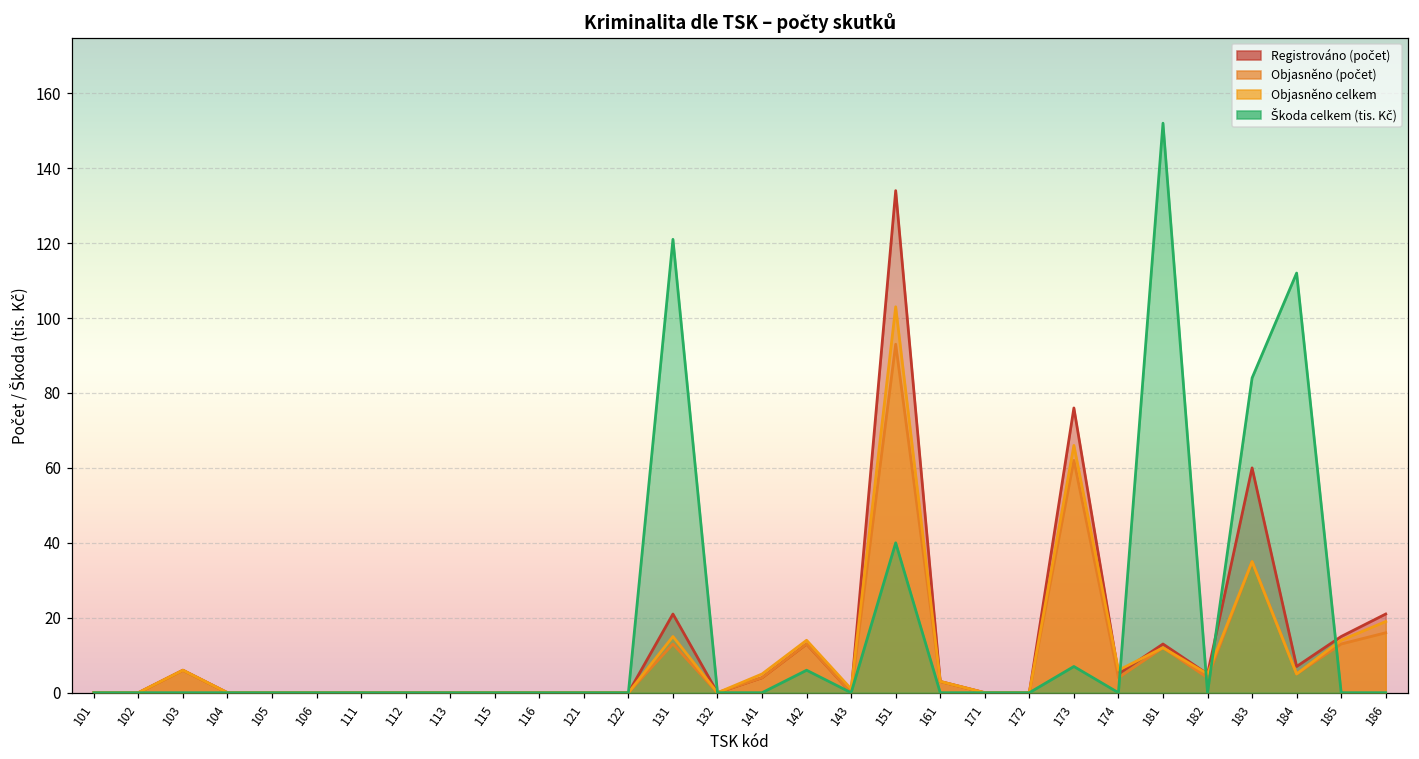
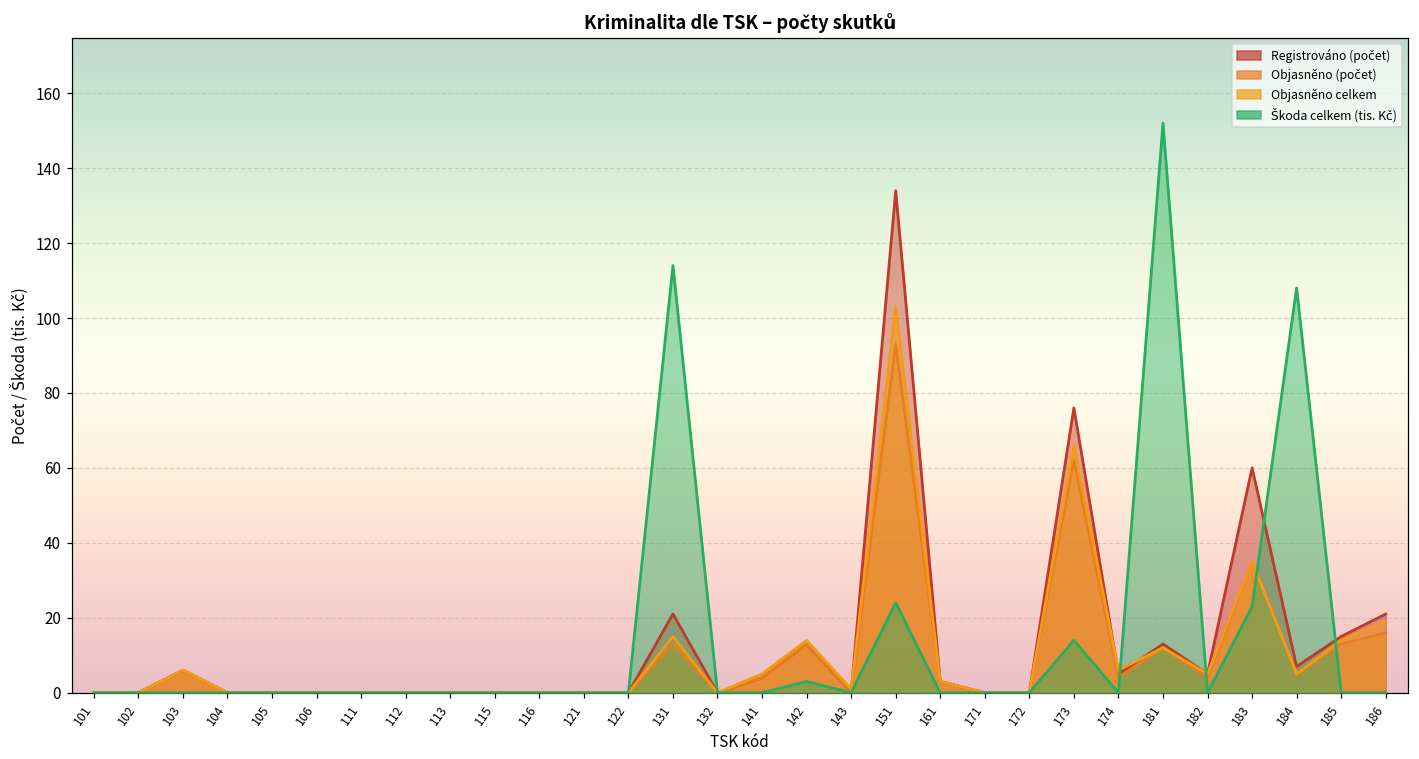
  {
    "Škoda celkem (tis. Kč)": {
      "103": 0,
-     "131": 121,
+     "131": 114,
      "141": 0,
-     "142": 6,
-     "151": 40,
+     "142": 3,
+     "151": 24,
      "161": 0,
-     "173": 7,
+     "173": 14,
      "174": 0,
      "181": 152,
      "182": 0,
-     "183": 84,
-     "184": 112,
+     "183": 23,
+     "184": 108,
      "185": 0,
      "186": 0
    }
  }
